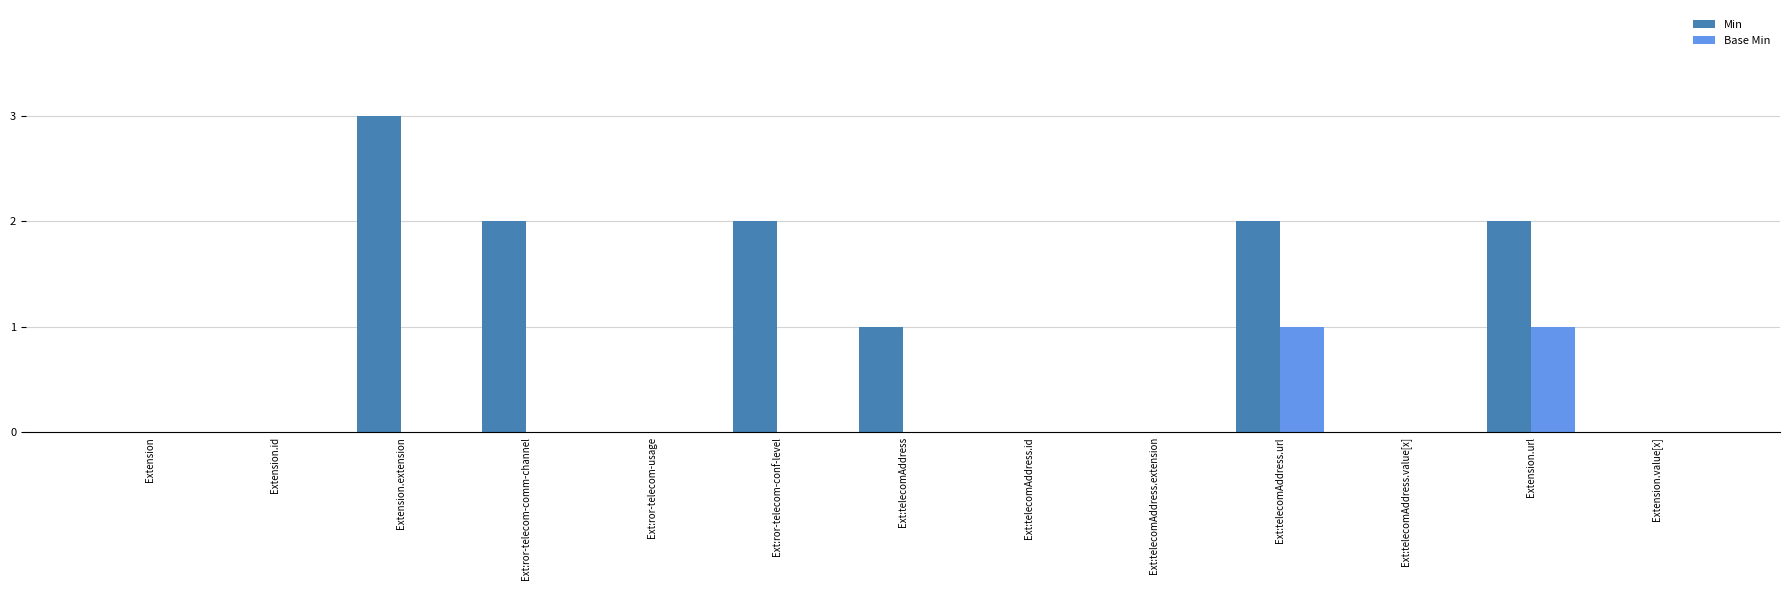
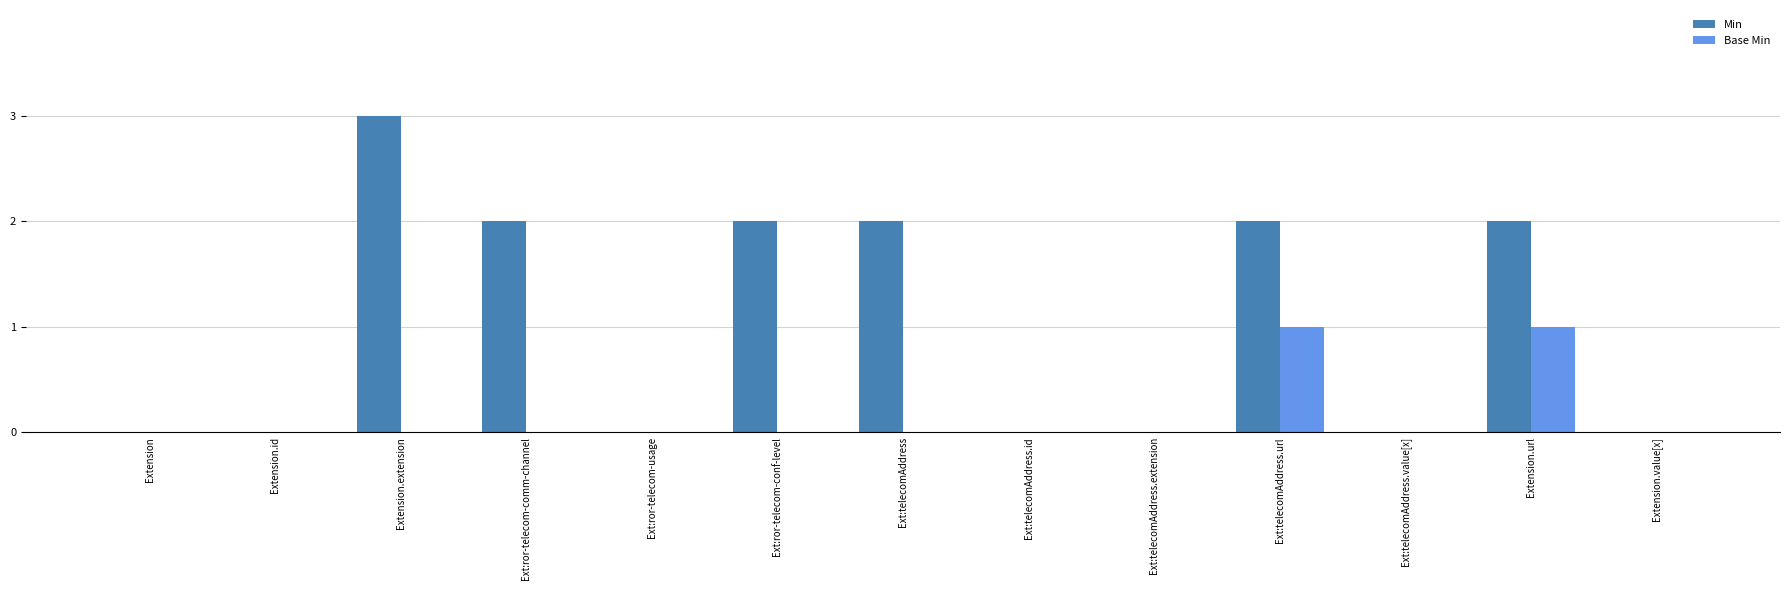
  {
    "Min": {
      "Extension": 0,
      "Extension.id": 0,
      "Extension.extension": 3,
      "Ext:ror-telecom-comm-channel": 2,
      "Ext:ror-telecom-usage": 0,
      "Ext:ror-telecom-conf-level": 2,
-     "Ext:telecomAddress": 1,
+     "Ext:telecomAddress": 2,
      "Ext:telecomAddress.id": 0,
      "Ext:telecomAddress.extension": 0,
      "Ext:telecomAddress.url": 2,
      "Ext:telecomAddress.value[x]": 0,
      "Extension.url": 2,
      "Extension.value[x]": 0
    },
    "Base Min": {
      "Extension": 0,
      "Extension.id": 0,
      "Extension.extension": 0,
      "Ext:ror-telecom-comm-channel": 0,
      "Ext:ror-telecom-usage": 0,
      "Ext:ror-telecom-conf-level": 0,
      "Ext:telecomAddress": 0,
      "Ext:telecomAddress.id": 0,
      "Ext:telecomAddress.extension": 0,
      "Ext:telecomAddress.url": 1,
      "Ext:telecomAddress.value[x]": 0,
      "Extension.url": 1,
      "Extension.value[x]": 0
    }
  }
